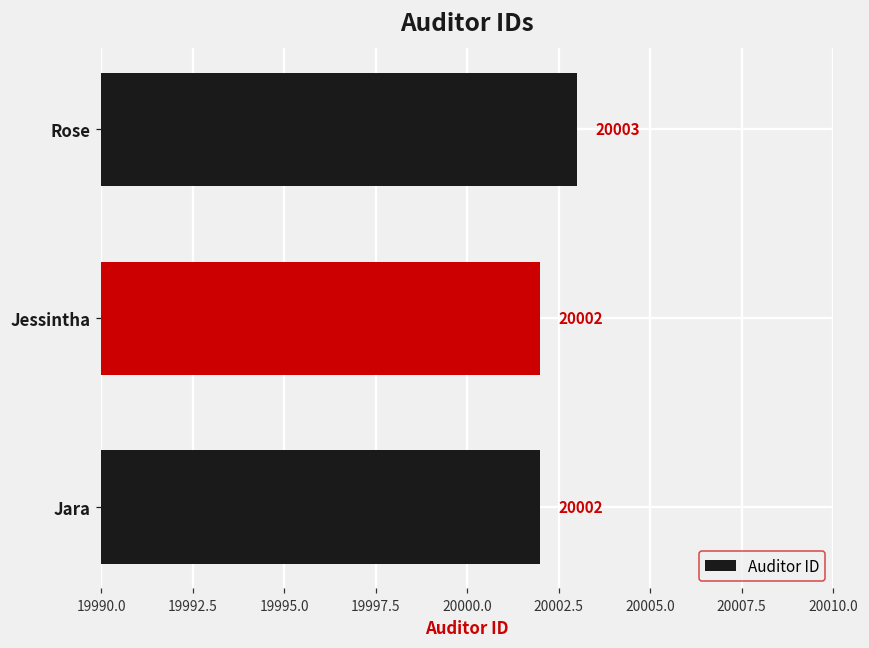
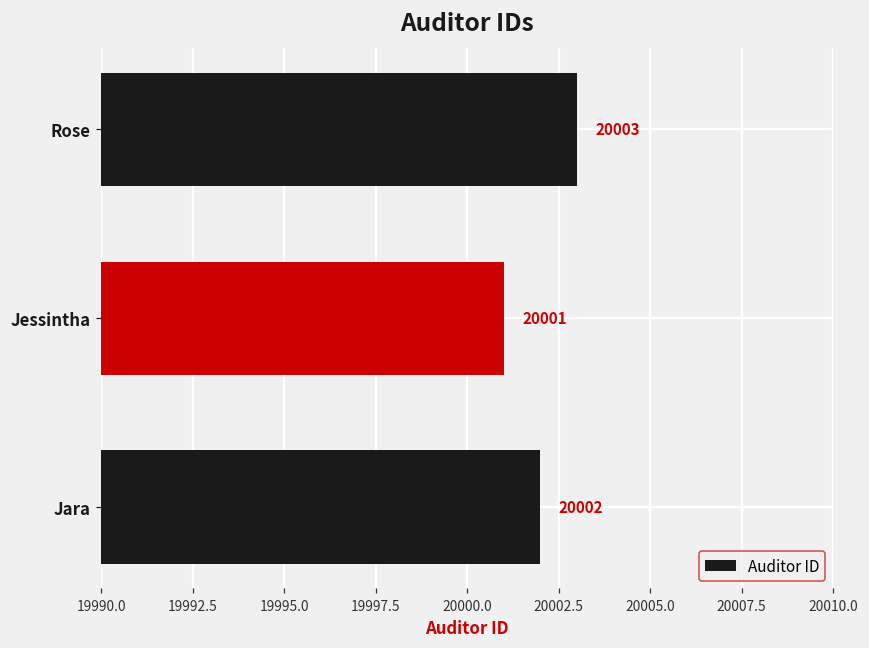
  {
    "Rose": 20003,
-   "Jessintha": 20002,
+   "Jessintha": 20001,
    "Jara": 20002
  }
